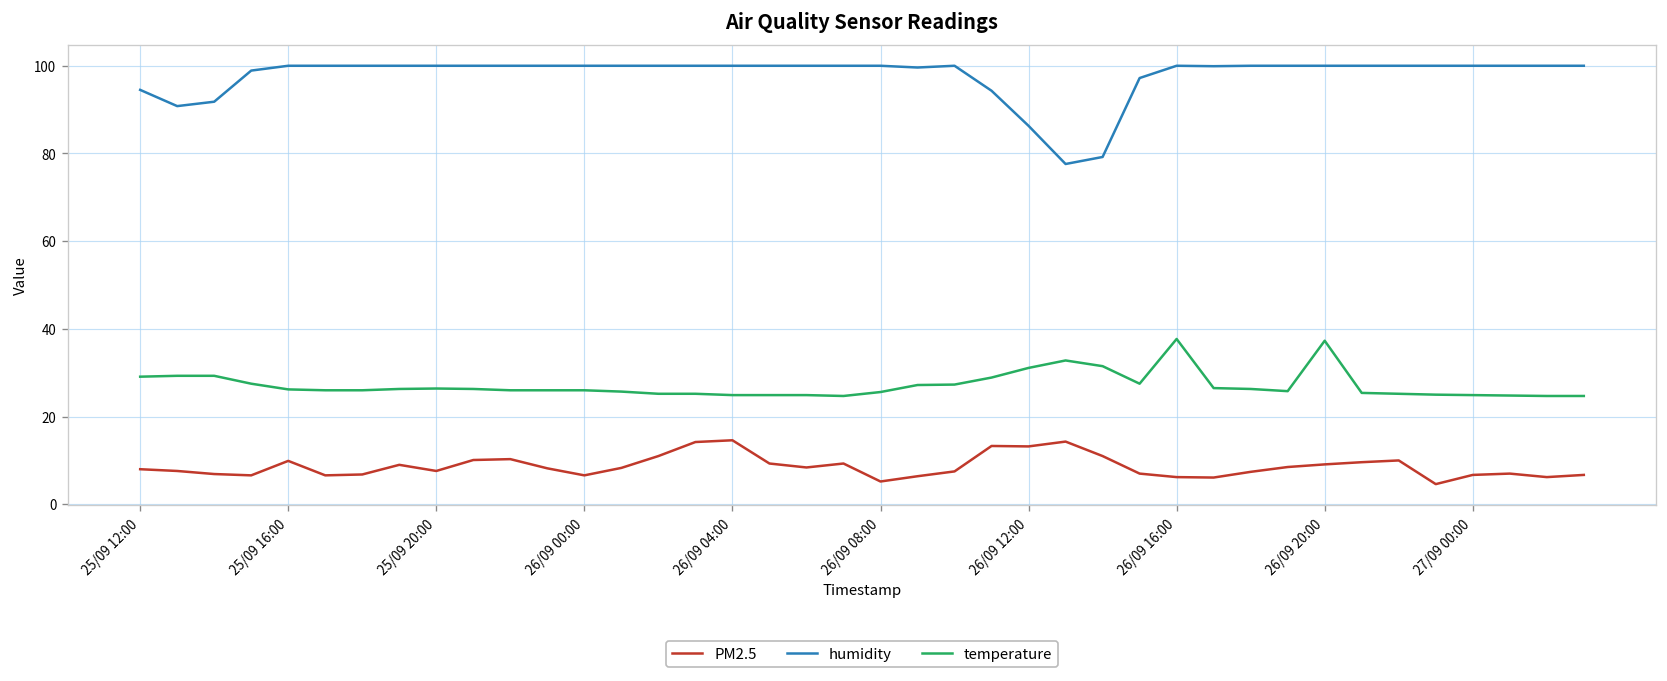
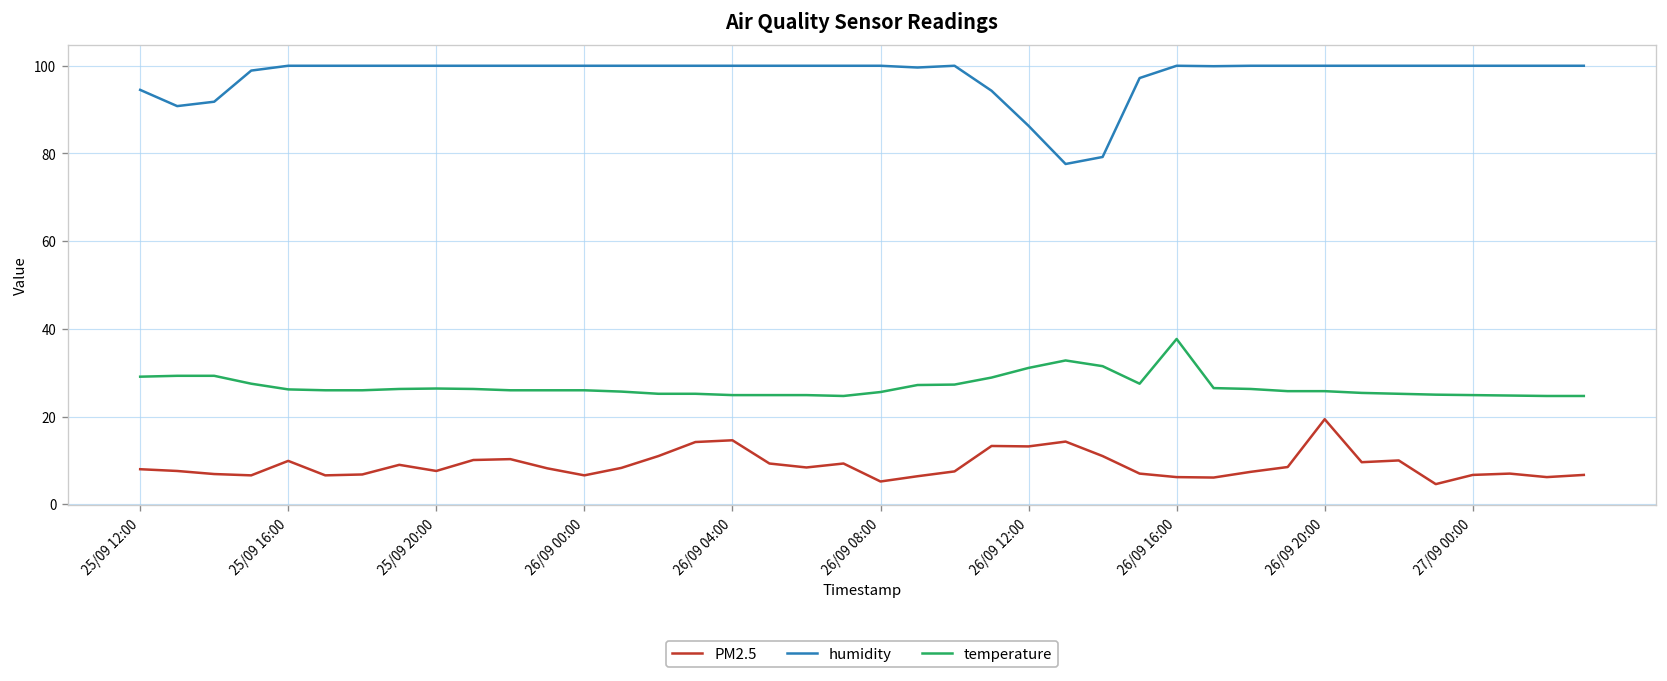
  {
    "PM2.5": {
      "25/09 12:00": 8,
      "25/09 16:00": 10,
      "25/09 20:00": 8,
      "26/09 00:00": 7,
      "26/09 04:00": 15,
      "26/09 08:00": 5,
      "26/09 12:00": 13,
      "26/09 16:00": 6,
-     "26/09 20:00": 9,
+     "26/09 20:00": 19,
      "27/09 00:00": 7
    },
    "humidity": {
      "25/09 12:00": 95,
      "25/09 16:00": 100,
      "25/09 20:00": 100,
      "26/09 00:00": 100,
      "26/09 04:00": 100,
      "26/09 08:00": 100,
      "26/09 12:00": 86,
      "26/09 16:00": 100,
      "26/09 20:00": 100,
      "27/09 00:00": 100
    },
    "temperature": {
      "25/09 12:00": 29,
      "25/09 16:00": 26,
      "25/09 20:00": 26,
      "26/09 00:00": 26,
      "26/09 04:00": 25,
      "26/09 08:00": 26,
      "26/09 12:00": 31,
      "26/09 16:00": 38,
-     "26/09 20:00": 37,
+     "26/09 20:00": 26,
      "27/09 00:00": 25
    }
  }
